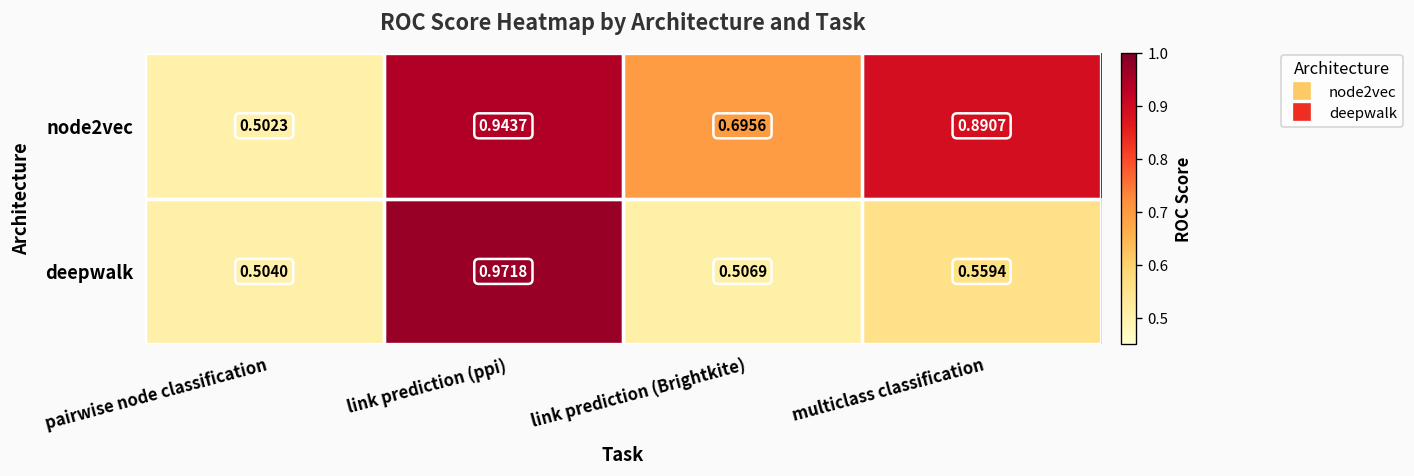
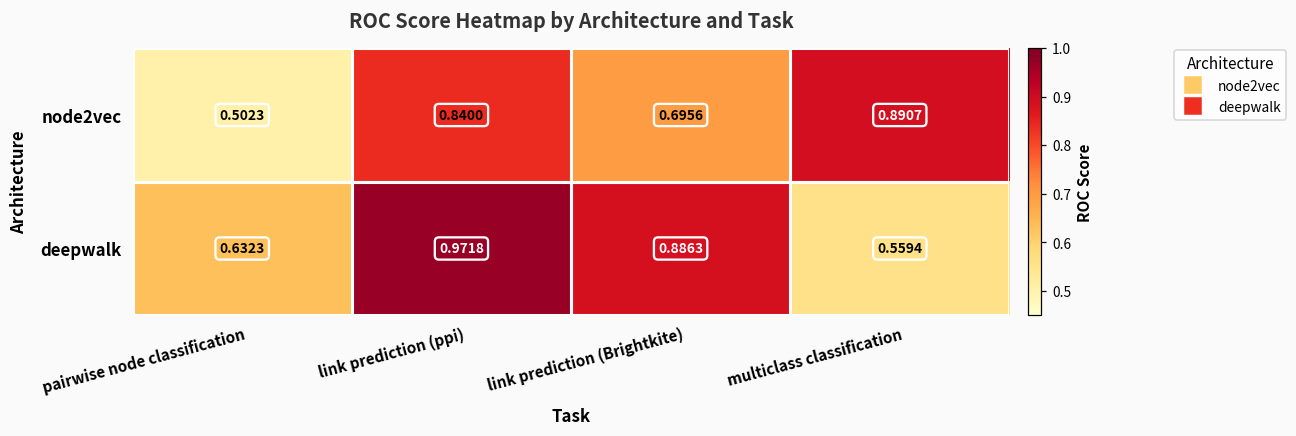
  {
    "node2vec": {
-     "link prediction (ppi)": 0.9437
+     "link prediction (ppi)": 0.8400
    },
    "deepwalk": {
-     "pairwise node classification": 0.5040,
-     "link prediction (Brightkite)": 0.5069
+     "pairwise node classification": 0.6323,
+     "link prediction (Brightkite)": 0.8863
    }
  }
